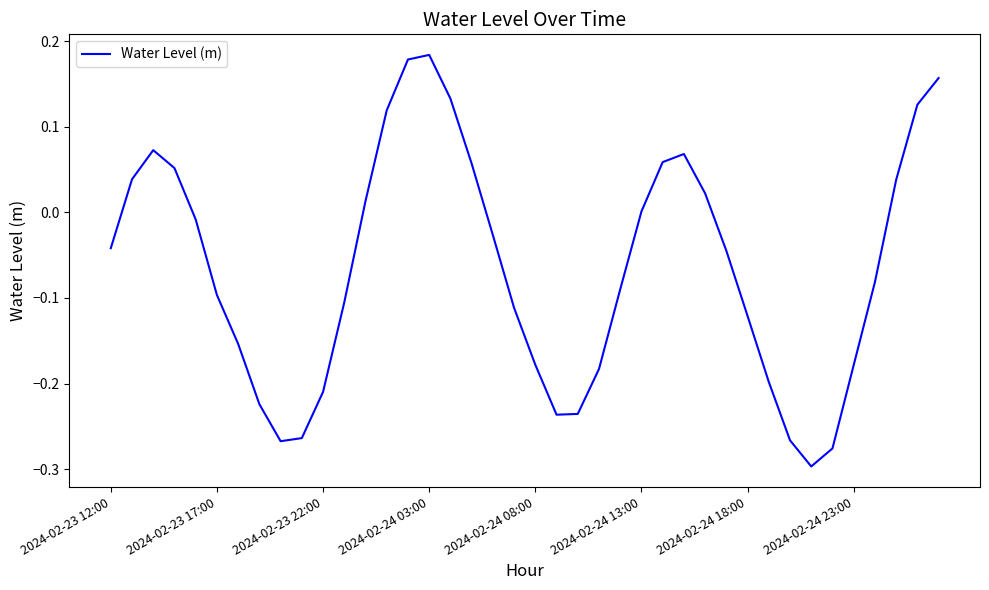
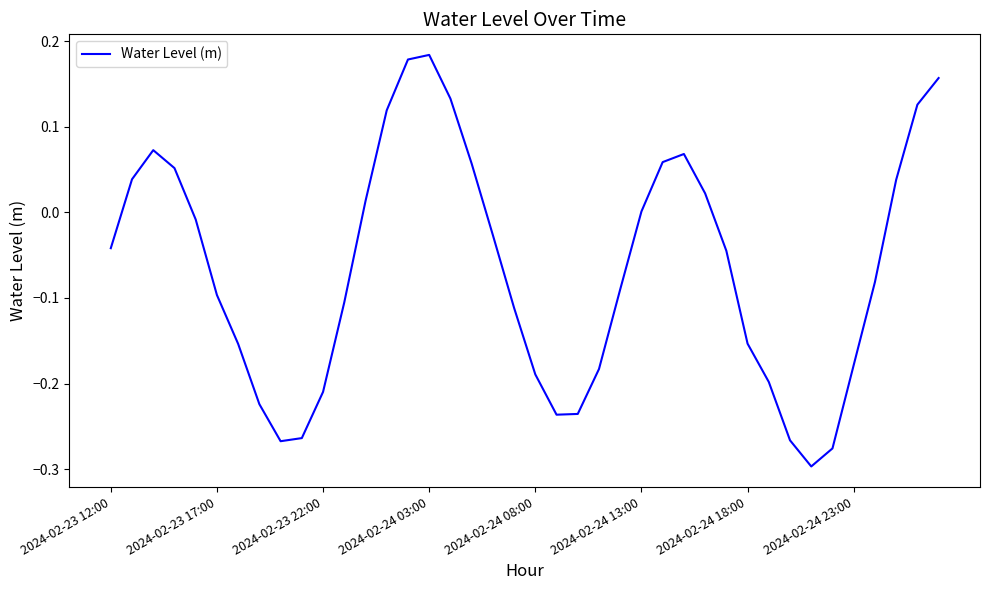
  {
    "2024-02-23 12:00": -0.04,
    "2024-02-23 17:00": -0.10,
    "2024-02-23 22:00": -0.21,
    "2024-02-24 03:00": 0.18,
-   "2024-02-24 08:00": -0.18,
+   "2024-02-24 08:00": -0.19,
    "2024-02-24 13:00": 0.00,
-   "2024-02-24 18:00": -0.12,
+   "2024-02-24 18:00": -0.15,
    "2024-02-24 23:00": -0.18
  }
